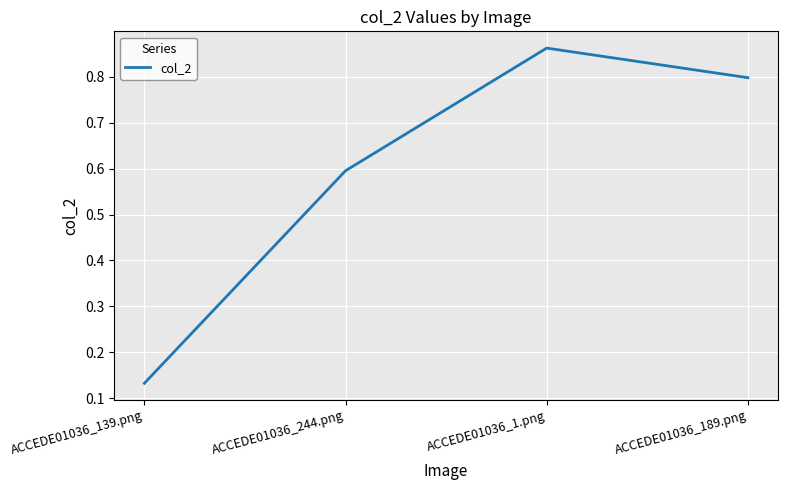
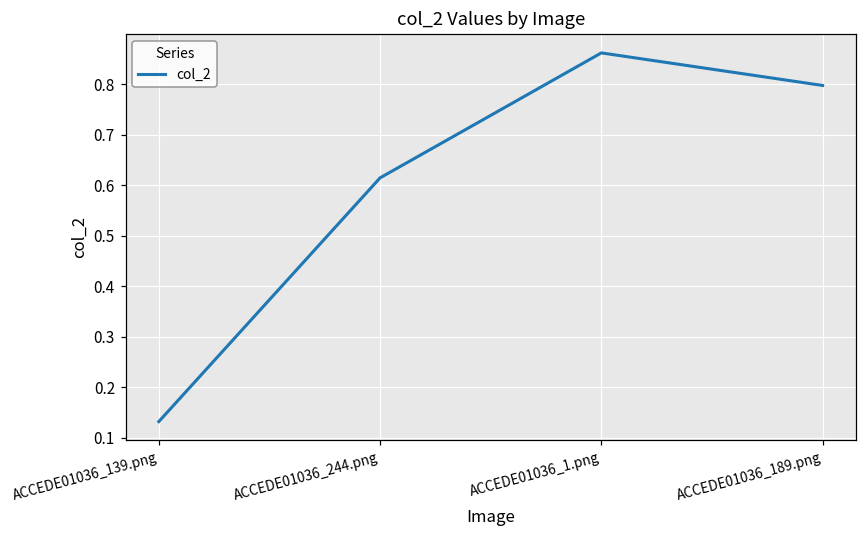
  {
    "ACCEDE01036_139.png": 0.13,
-   "ACCEDE01036_244.png": 0.60,
+   "ACCEDE01036_244.png": 0.62,
    "ACCEDE01036_1.png": 0.86,
    "ACCEDE01036_189.png": 0.80
  }
